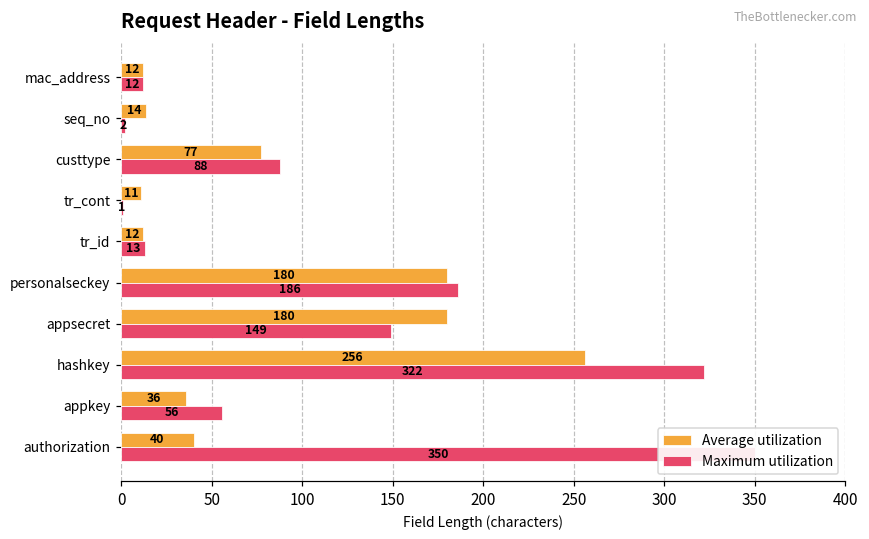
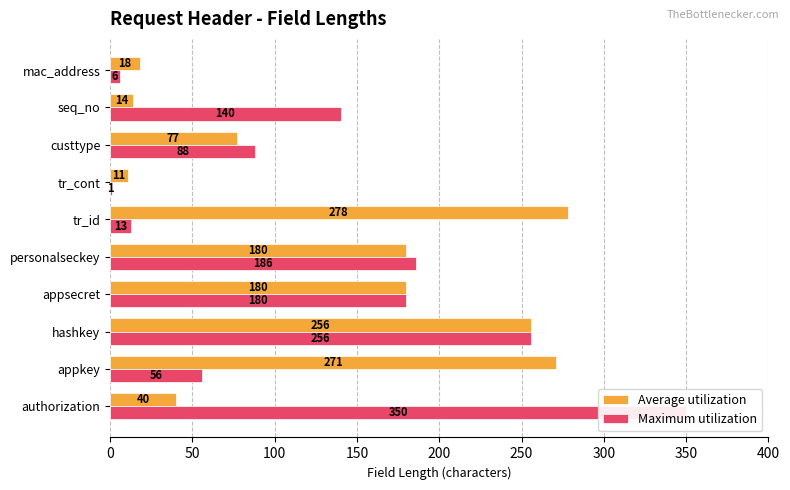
  {
    "Average utilization": {
-     "mac_address": 12,
+     "mac_address": 18,
      "seq_no": 14,
      "custtype": 77,
      "tr_cont": 11,
-     "tr_id": 12,
+     "tr_id": 278,
      "personalseckey": 180,
      "appsecret": 180,
      "hashkey": 256,
-     "appkey": 36,
+     "appkey": 271,
      "authorization": 40
    },
    "Maximum utilization": {
-     "mac_address": 12,
-     "seq_no": 2,
+     "mac_address": 6,
+     "seq_no": 140,
      "custtype": 88,
      "tr_cont": 1,
      "tr_id": 13,
      "personalseckey": 186,
-     "appsecret": 149,
-     "hashkey": 322,
+     "appsecret": 180,
+     "hashkey": 256,
      "appkey": 56
    }
  }
